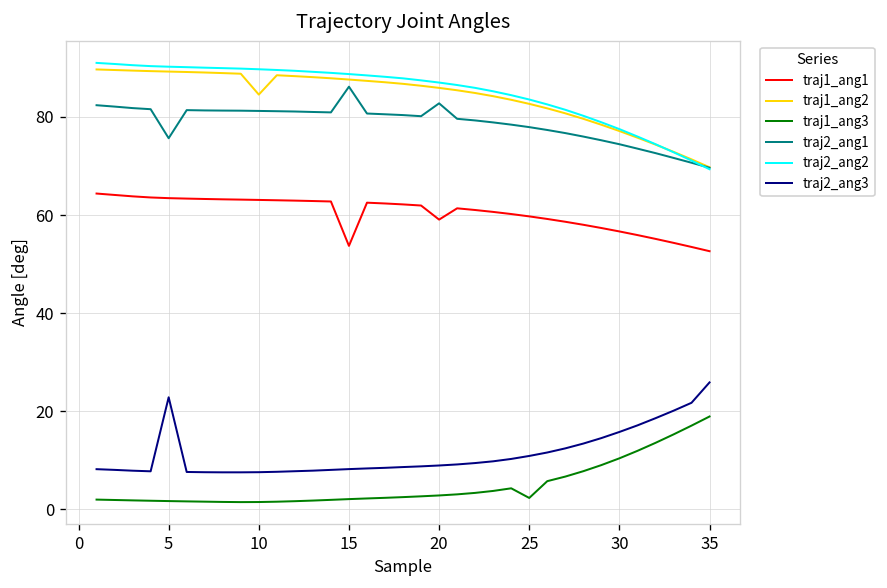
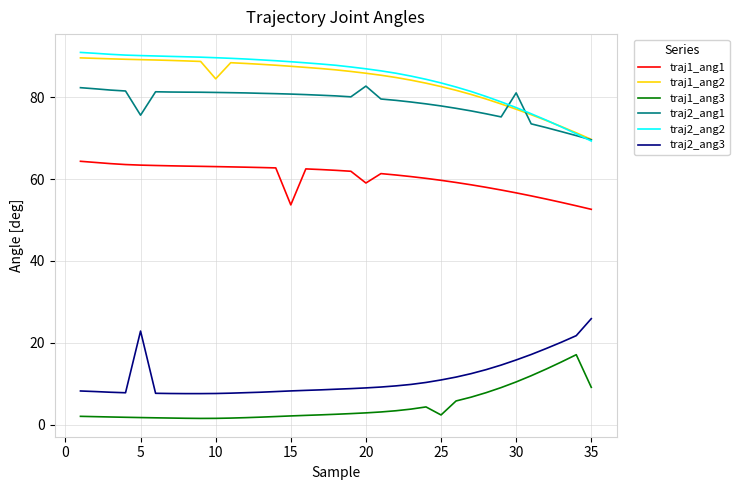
  {
    "traj1_ang1": {
      "5": 63,
      "10": 63,
      "15": 54,
      "20": 59,
      "25": 60,
      "30": 57,
      "35": 53
    },
    "traj1_ang2": {
      "5": 89,
      "10": 85,
      "15": 88,
      "20": 86,
      "25": 83
    },
    "traj1_ang3": {
      "5": 2,
      "10": 2,
      "15": 2,
      "20": 3,
      "25": 2,
      "30": 10,
-     "35": 19
+     "35": 9
    },
    "traj2_ang1": {
      "5": 76,
      "10": 81,
-     "15": 86,
+     "15": 81,
      "20": 83,
      "25": 78,
-     "30": 74
+     "30": 81
    },
    "traj2_ang2": {
      "5": 90,
      "10": 90,
      "15": 89,
      "20": 87,
      "25": 84
    },
    "traj2_ang3": {
      "5": 23,
      "10": 8,
      "15": 8,
      "20": 9,
      "25": 11,
      "30": 16,
      "35": 26
    }
  }
